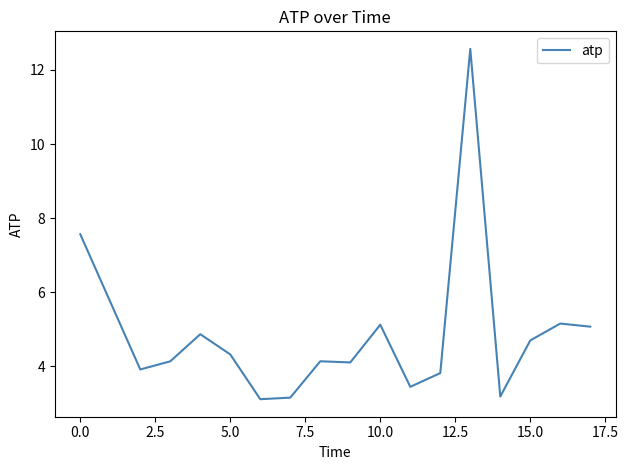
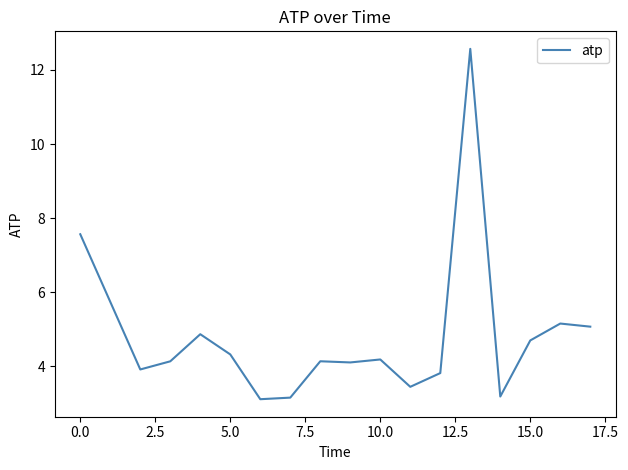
  {
    "0.0": 7.6,
    "5.0": 4.3,
-   "10.0": 5.1,
+   "10.0": 4.2,
    "15.0": 4.7
  }
